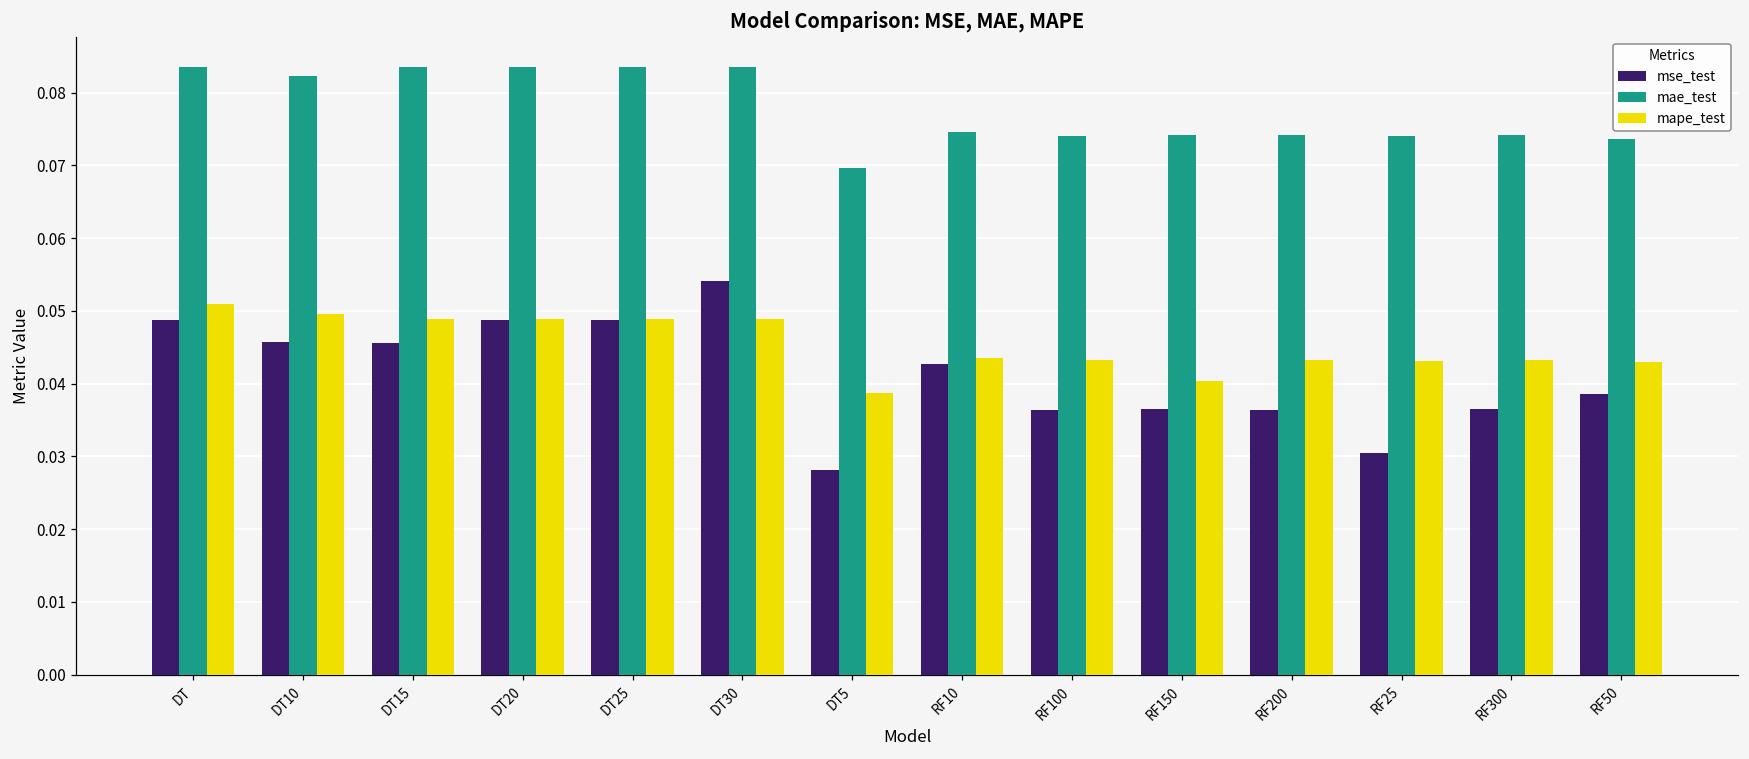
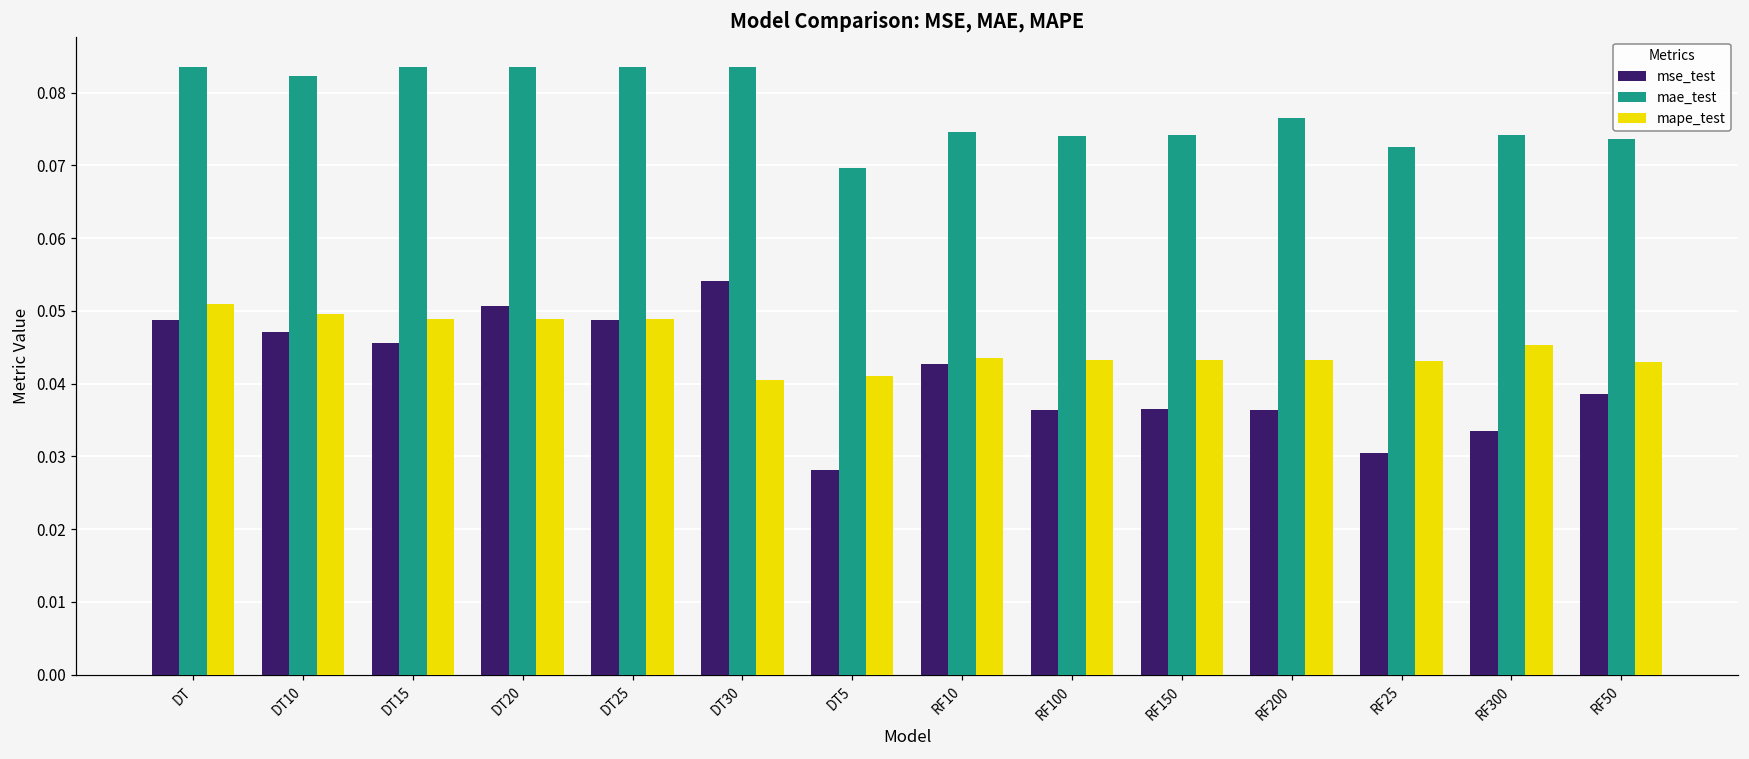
  {
    "mse_test": {
      "DT": 0.049,
-     "DT10": 0.046,
+     "DT10": 0.047,
      "DT15": 0.046,
-     "DT20": 0.049,
+     "DT20": 0.051,
      "DT25": 0.049,
      "DT30": 0.054,
      "DT5": 0.028,
      "RF10": 0.043,
      "RF100": 0.036,
      "RF150": 0.037,
      "RF200": 0.036,
      "RF25": 0.030,
-     "RF300": 0.037,
+     "RF300": 0.033,
      "RF50": 0.039
    },
    "mae_test": {
      "DT": 0.084,
      "DT10": 0.082,
      "DT15": 0.084,
      "DT20": 0.084,
      "DT25": 0.084,
      "DT30": 0.084,
      "DT5": 0.070,
      "RF10": 0.075,
      "RF100": 0.074,
      "RF150": 0.074,
-     "RF200": 0.074,
-     "RF25": 0.074,
+     "RF200": 0.077,
+     "RF25": 0.072,
      "RF300": 0.074,
      "RF50": 0.074
    },
    "mape_test": {
      "DT": 0.051,
      "DT10": 0.050,
      "DT15": 0.049,
      "DT20": 0.049,
      "DT25": 0.049,
-     "DT30": 0.049,
-     "DT5": 0.039,
+     "DT30": 0.041,
+     "DT5": 0.041,
      "RF10": 0.043,
      "RF100": 0.043,
-     "RF150": 0.040,
+     "RF150": 0.043,
      "RF200": 0.043,
      "RF25": 0.043,
-     "RF300": 0.043,
+     "RF300": 0.045,
      "RF50": 0.043
    }
  }
